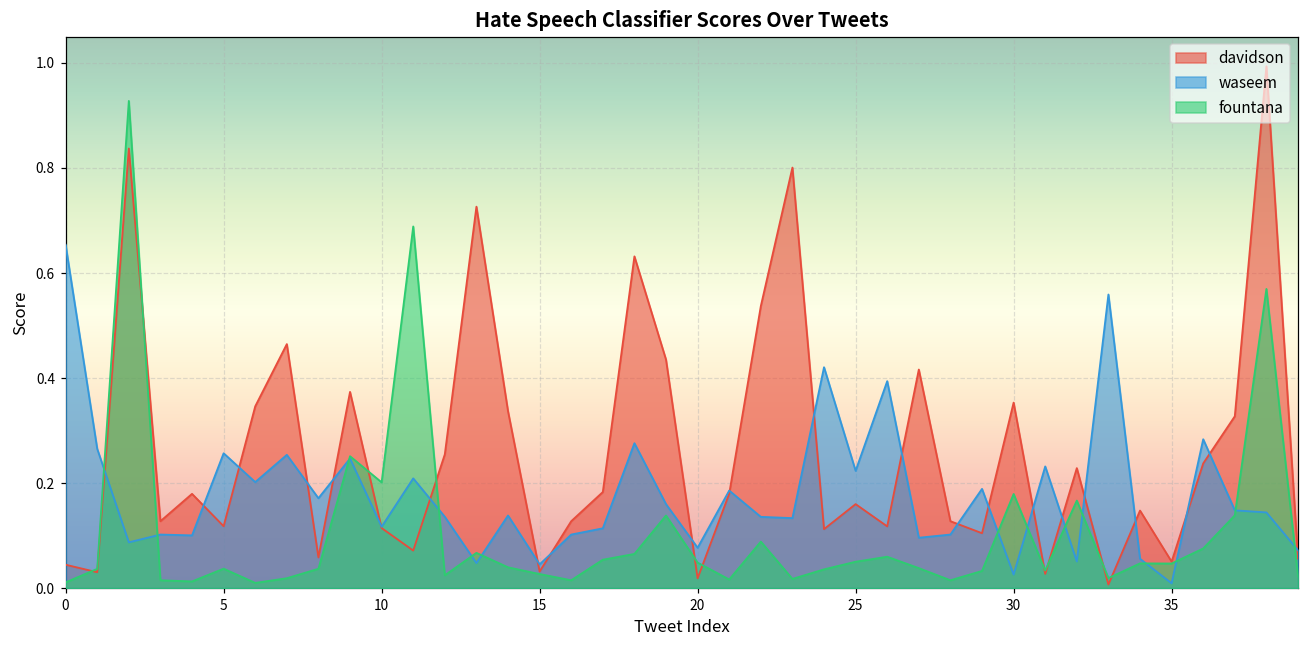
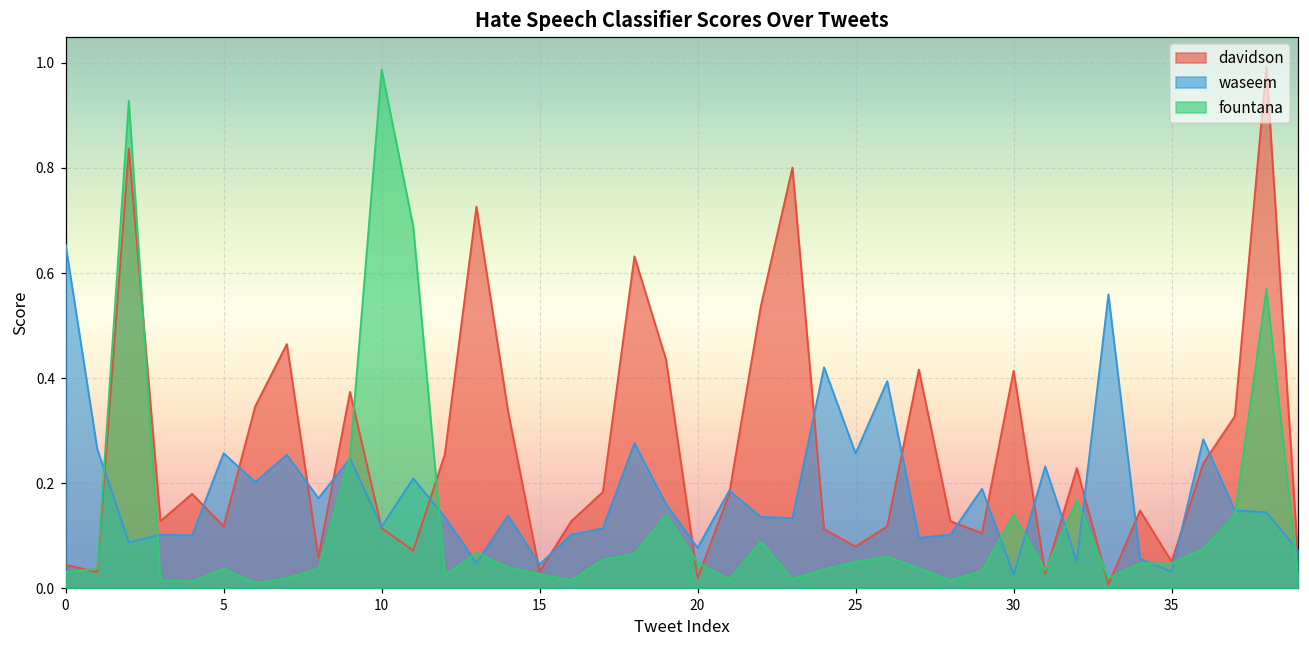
  {
    "davidson": {
      "0": 0.04,
      "5": 0.12,
      "20": 0.02,
-     "25": 0.16,
-     "30": 0.35
+     "25": 0.08,
+     "30": 0.41
    },
    "waseem": {
      "0": 0.65,
      "5": 0.26,
      "15": 0.05,
      "20": 0.08,
-     "25": 0.22,
+     "25": 0.26,
      "30": 0.03,
-     "35": 0.01
+     "35": 0.03
    },
    "fountana": {
-     "0": 0.01,
+     "0": 0.03,
      "5": 0.04,
-     "10": 0.20,
+     "10": 0.99,
      "20": 0.05,
      "25": 0.05,
-     "30": 0.18
+     "30": 0.14
    }
  }
